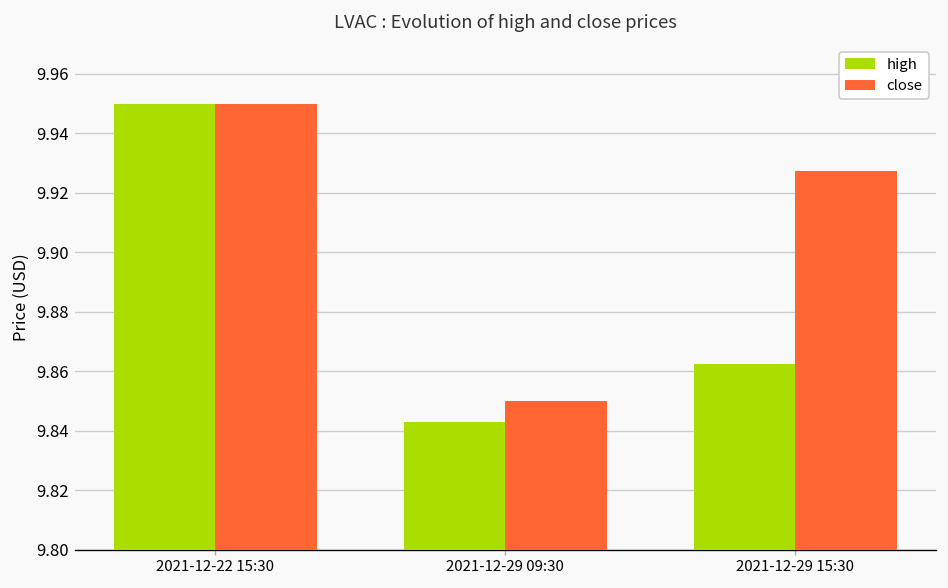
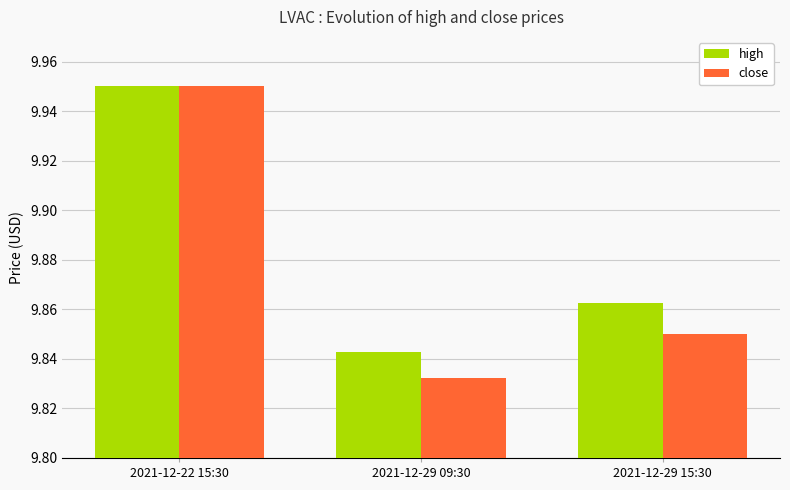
  {
    "high": {
      "2021-12-22 15:30": 9.950,
      "2021-12-29 09:30": 9.843,
      "2021-12-29 15:30": 9.862
    },
    "close": {
      "2021-12-22 15:30": 9.950,
-     "2021-12-29 09:30": 9.850,
-     "2021-12-29 15:30": 9.927
+     "2021-12-29 09:30": 9.832,
+     "2021-12-29 15:30": 9.850
    }
  }
